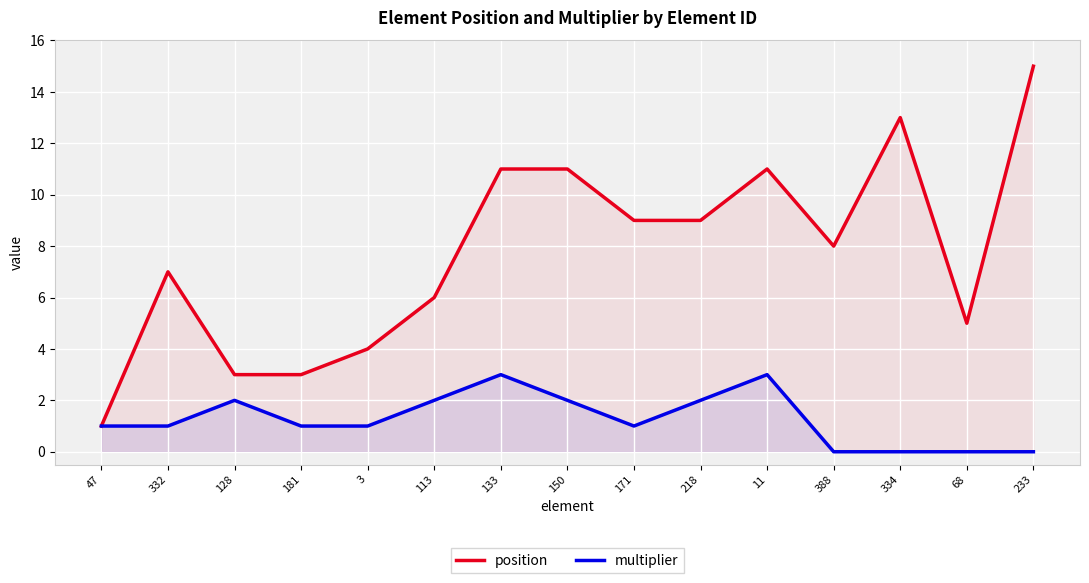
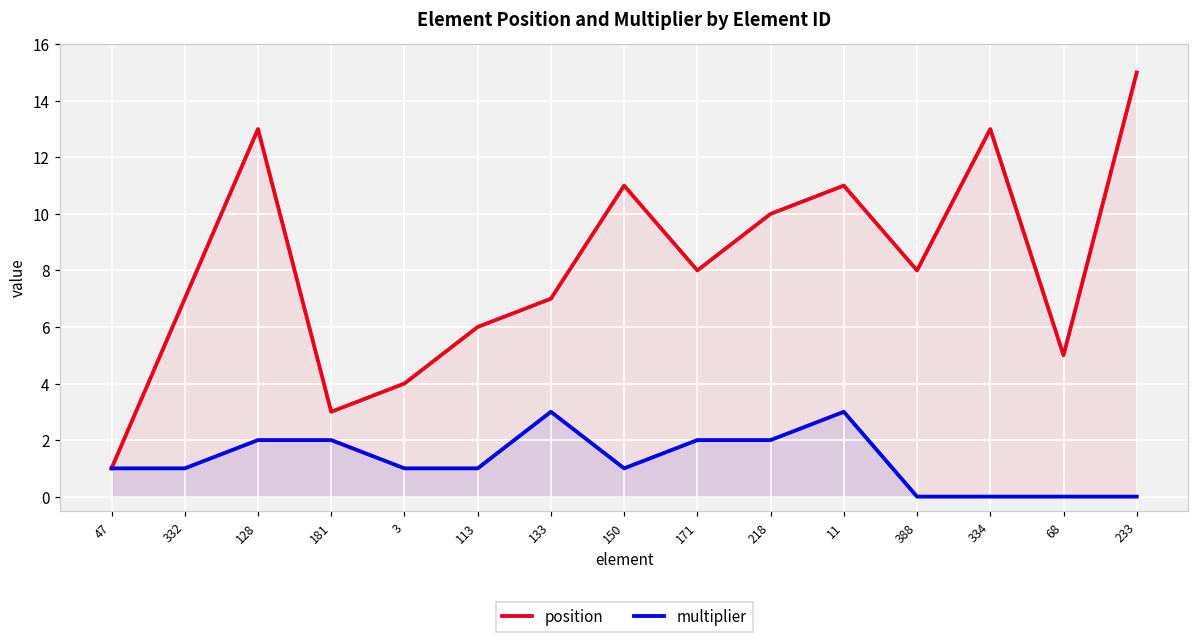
  {
    "position": {
      "332": 7,
-     "128": 3,
+     "128": 13,
      "181": 3,
      "3": 4,
      "113": 6,
-     "133": 11,
+     "133": 7,
      "150": 11,
-     "171": 9,
-     "218": 9,
+     "171": 8,
+     "218": 10,
      "11": 11,
      "388": 8,
      "334": 13,
      "68": 5,
      "233": 15
    },
    "multiplier": {
      "332": 1,
      "128": 2,
-     "181": 1,
+     "181": 2,
      "3": 1,
-     "113": 2,
+     "113": 1,
      "133": 3,
-     "150": 2,
-     "171": 1,
+     "150": 1,
+     "171": 2,
      "218": 2,
      "11": 3,
      "388": 0,
      "334": 0,
      "68": 0,
      "233": 0
    }
  }
